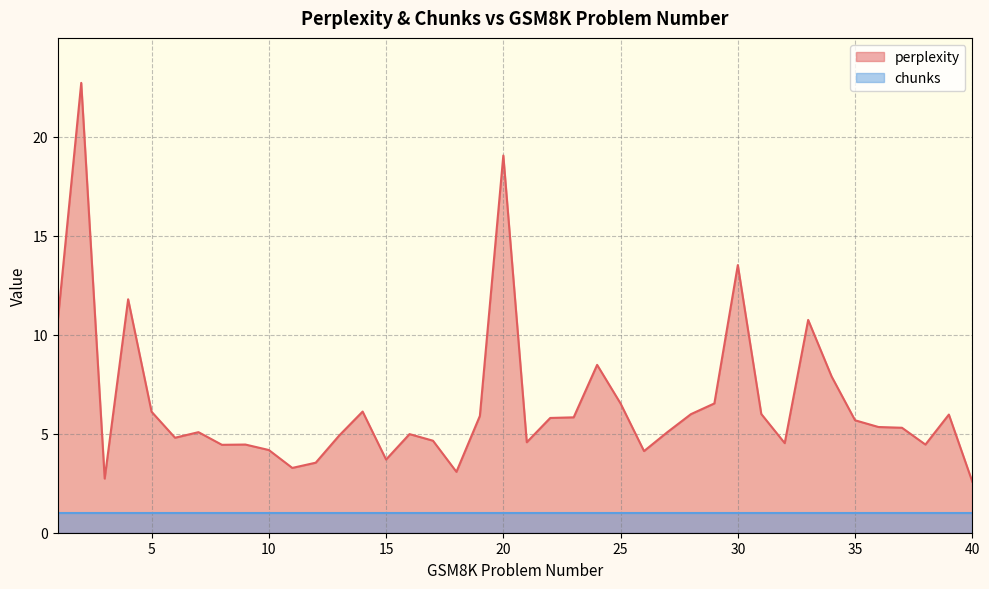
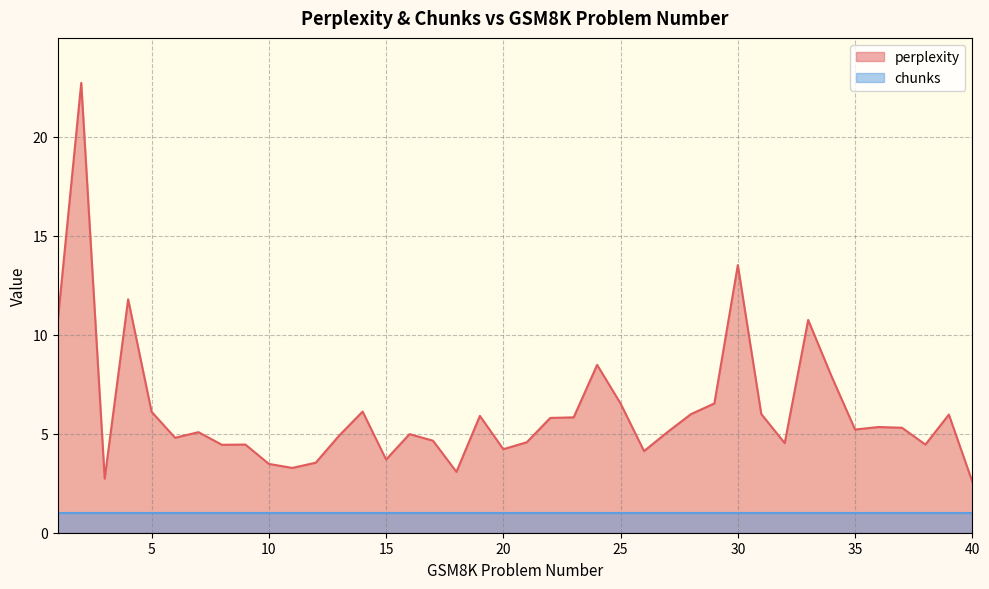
  {
    "perplexity": {
      "5": 6.1,
-     "10": 4.2,
+     "10": 3.5,
      "15": 3.7,
-     "20": 19.1,
+     "20": 4.2,
      "25": 6.5,
      "30": 13.5,
-     "35": 5.7,
+     "35": 5.2,
      "40": 2.6
    },
    "chunks": {
      "5": 1.0,
      "10": 1.0,
      "15": 1.0,
      "20": 1.0,
      "25": 1.0,
      "30": 1.0,
      "35": 1.0,
      "40": 1.0
    }
  }
